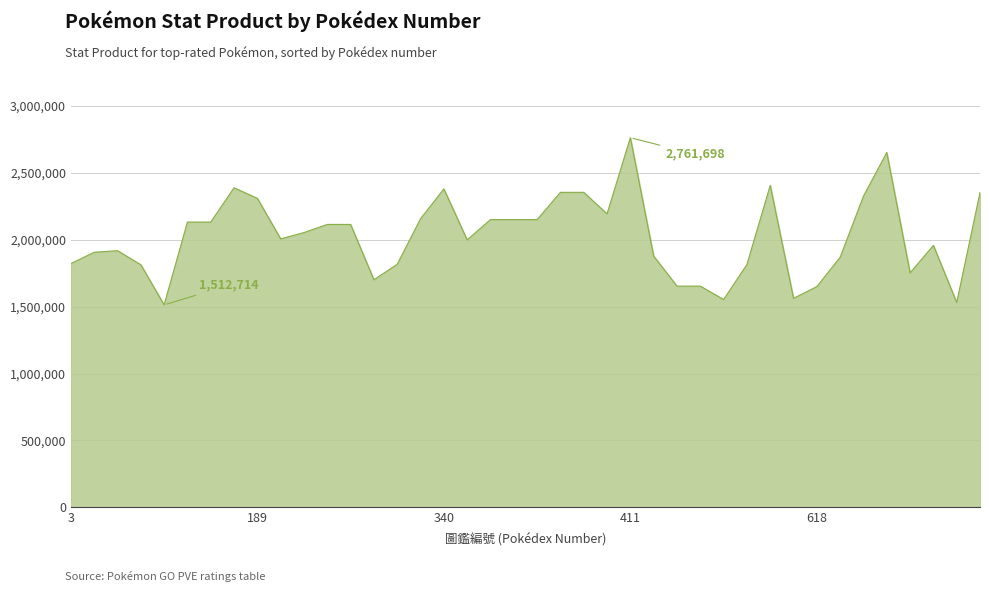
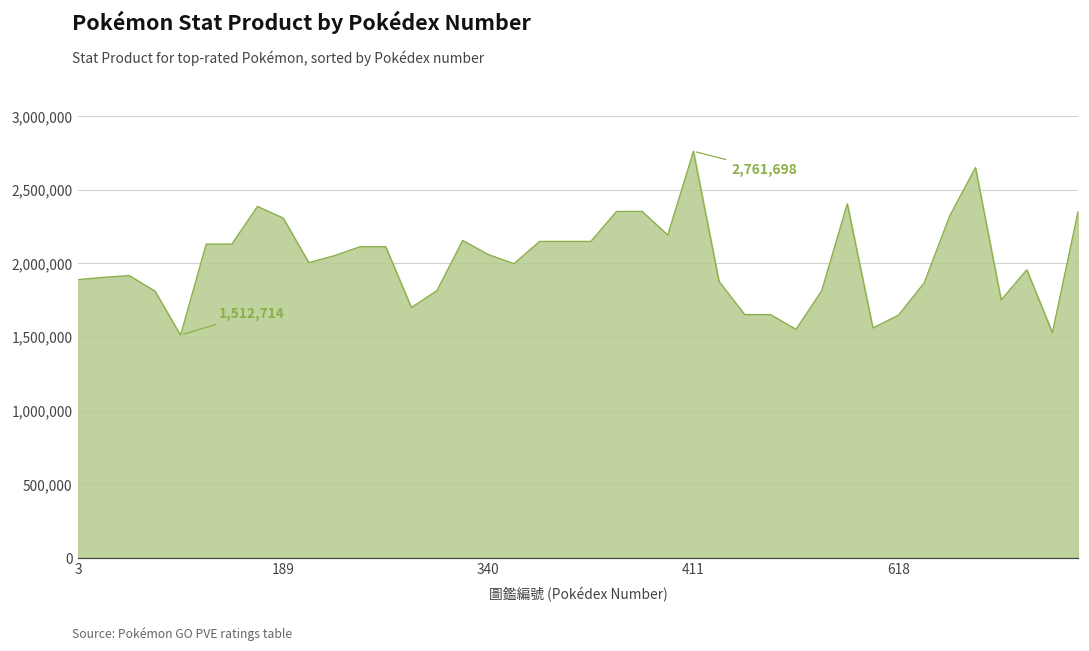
  {
-   "3": "1,820,000",
+   "3": "1,890,000",
    "189": "2,310,000",
-   "340": "2,380,000",
+   "340": "2,060,000",
    "618": "1,650,000"
  }
